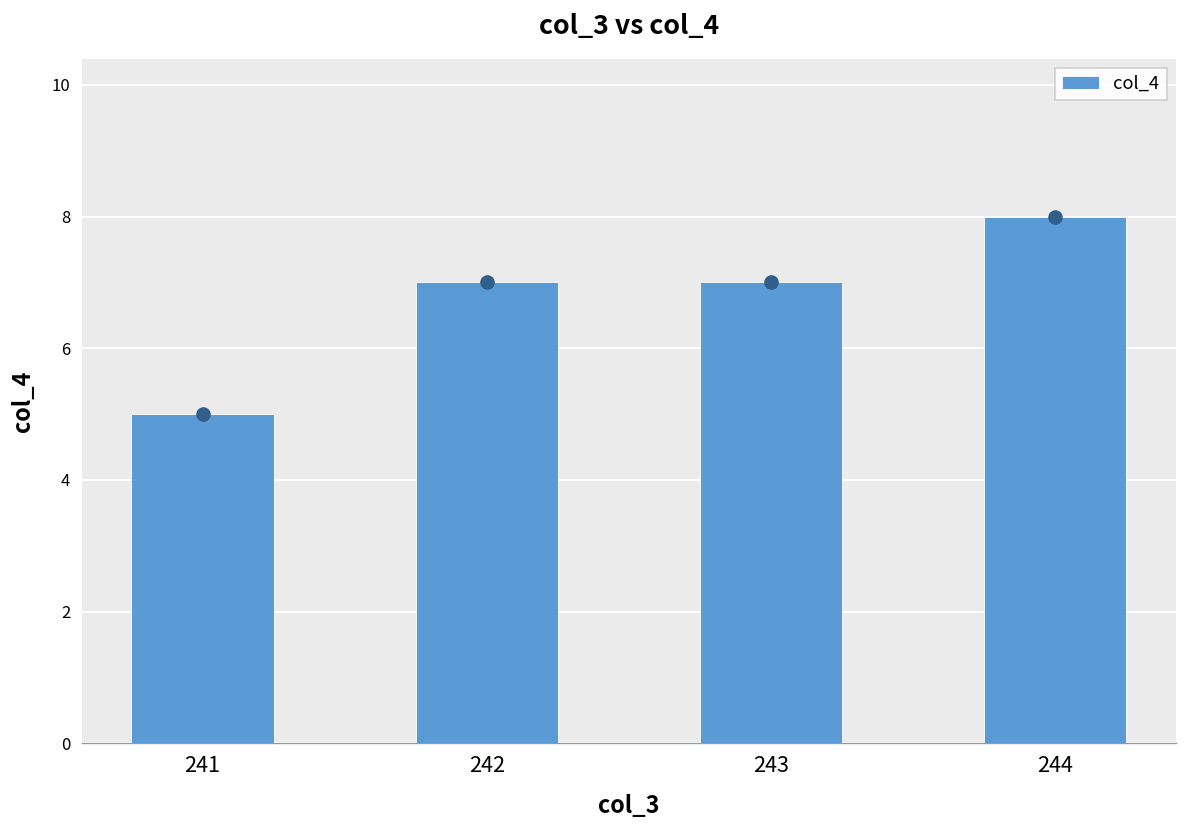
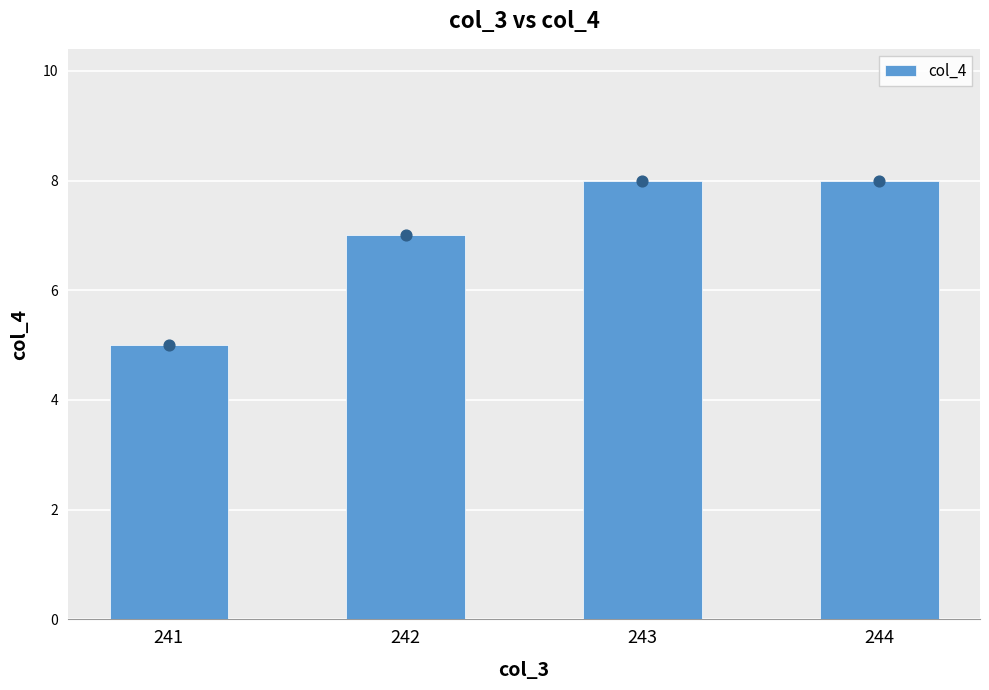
  {
    "241": 5,
    "242": 7,
-   "243": 7,
+   "243": 8,
    "244": 8
  }
